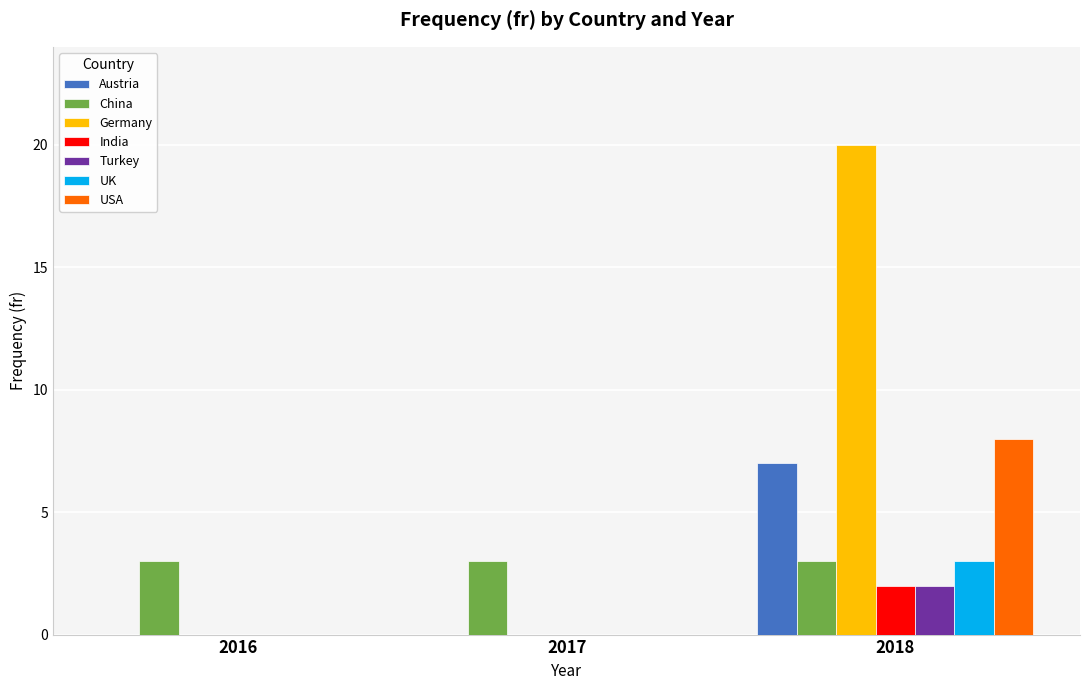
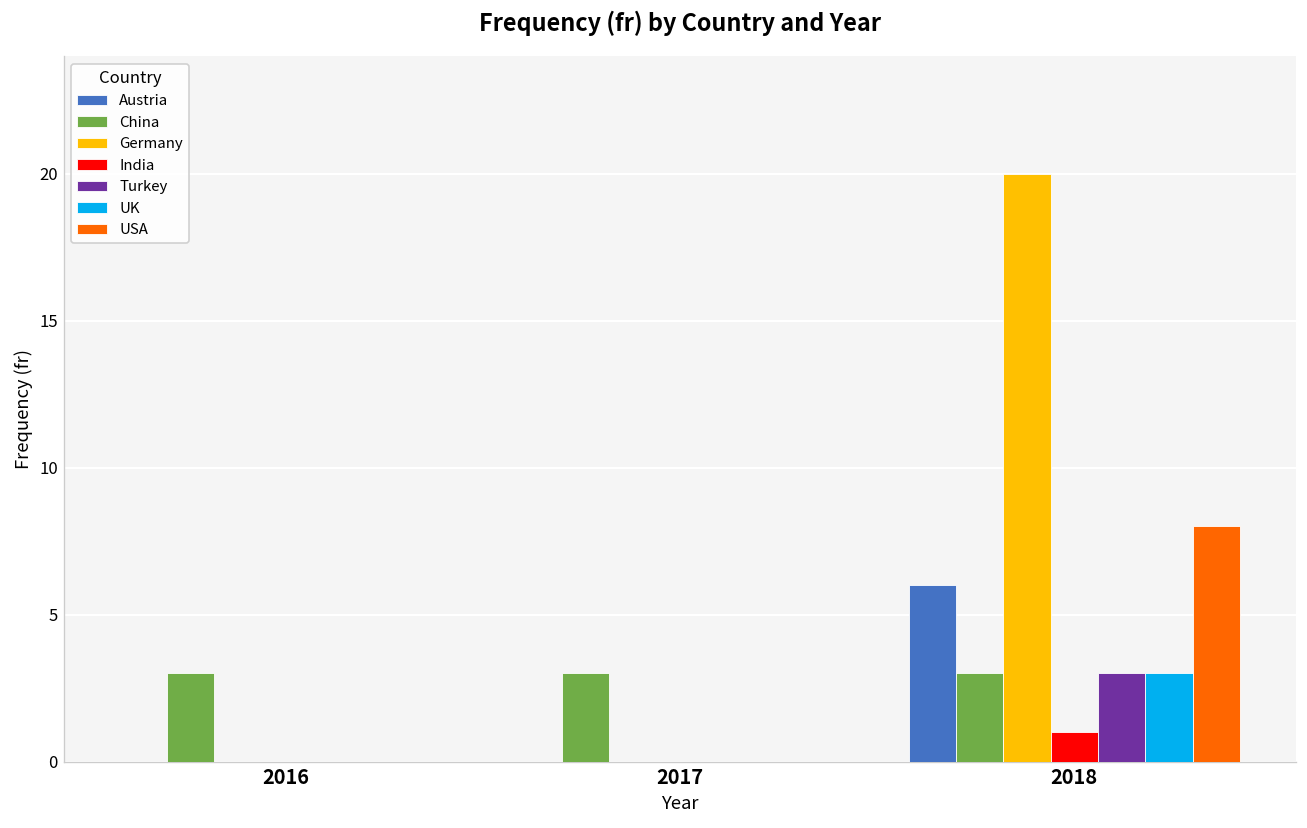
  {
    "Austria": {
      "2016": 0,
      "2017": 0,
-     "2018": 7
+     "2018": 6
    },
    "China": {
      "2016": 3,
      "2017": 3,
      "2018": 3
    },
    "Germany": {
      "2016": 0,
      "2017": 0,
      "2018": 20
    },
    "India": {
      "2016": 0,
      "2017": 0,
-     "2018": 2
+     "2018": 1
    },
    "Turkey": {
      "2016": 0,
      "2017": 0,
-     "2018": 2
+     "2018": 3
    },
    "UK": {
      "2016": 0,
      "2017": 0,
      "2018": 3
    },
    "USA": {
      "2016": 0,
      "2017": 0,
      "2018": 8
    }
  }
